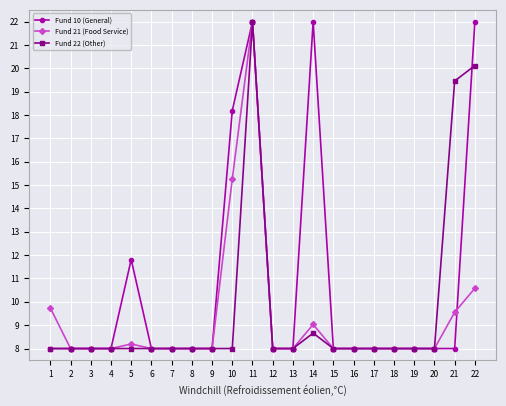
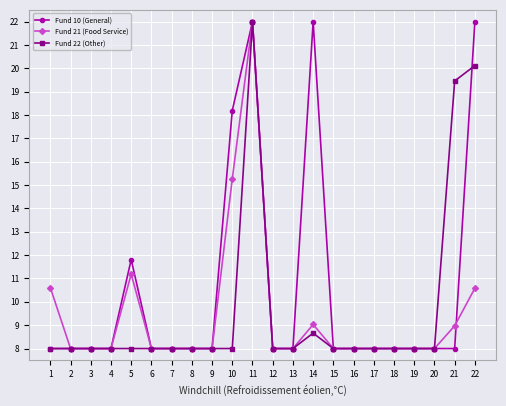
  {
    "Fund 21 (Food Service)": {
-     "1": 9.7,
-     "5": 8.2,
+     "1": 10.6,
+     "5": 11.2,
      "10": 15.3,
      "14": 9.0,
-     "21": 9.6,
+     "21": 9.0,
      "22": 10.6
    }
  }
